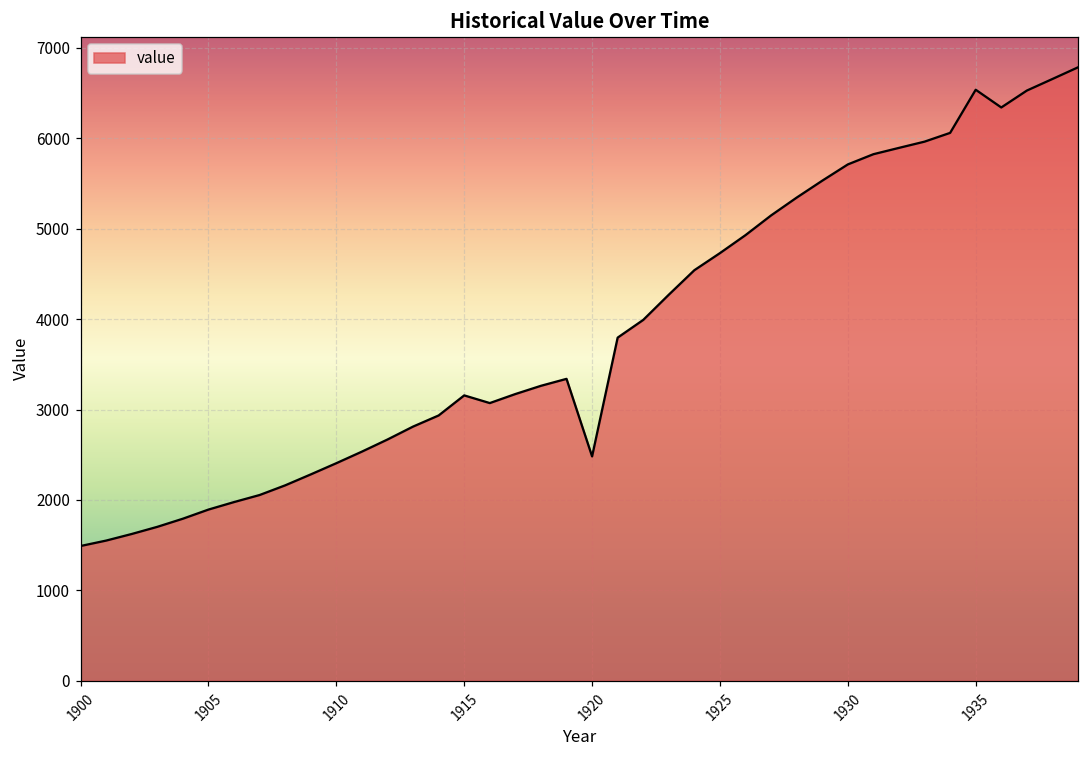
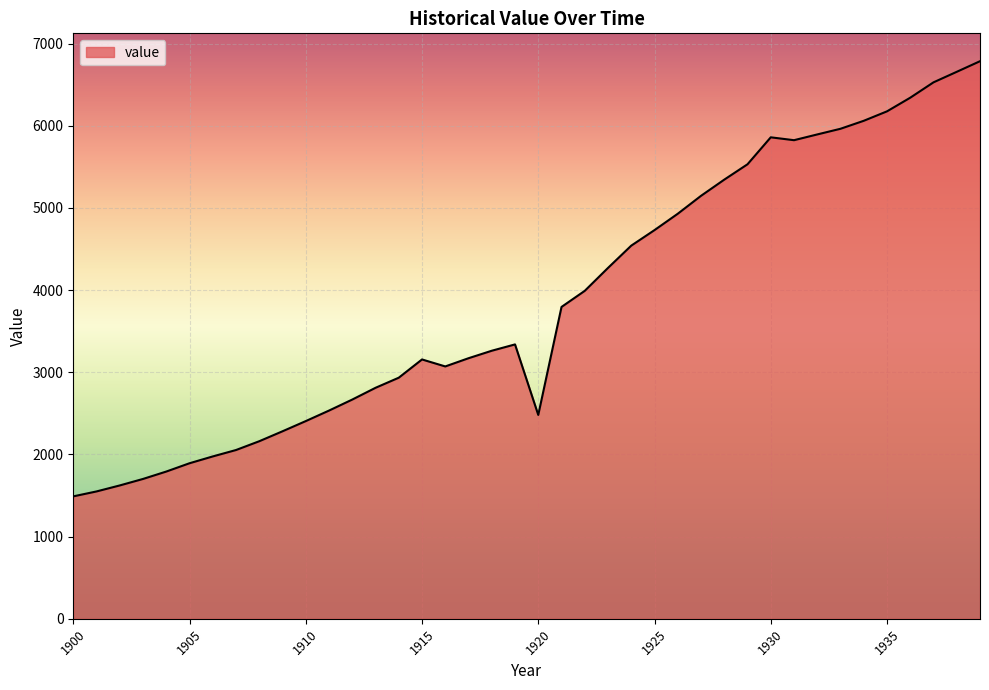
  {
    "1900": 1500,
    "1905": 1900,
    "1910": 2400,
    "1915": 3200,
    "1920": 2500,
    "1925": 4700,
-   "1930": 5700,
-   "1935": 6500
+   "1930": 5900,
+   "1935": 6200
  }
